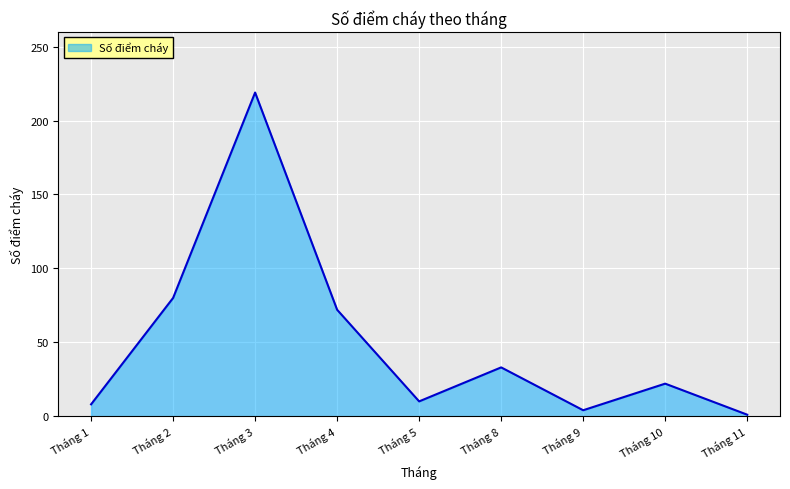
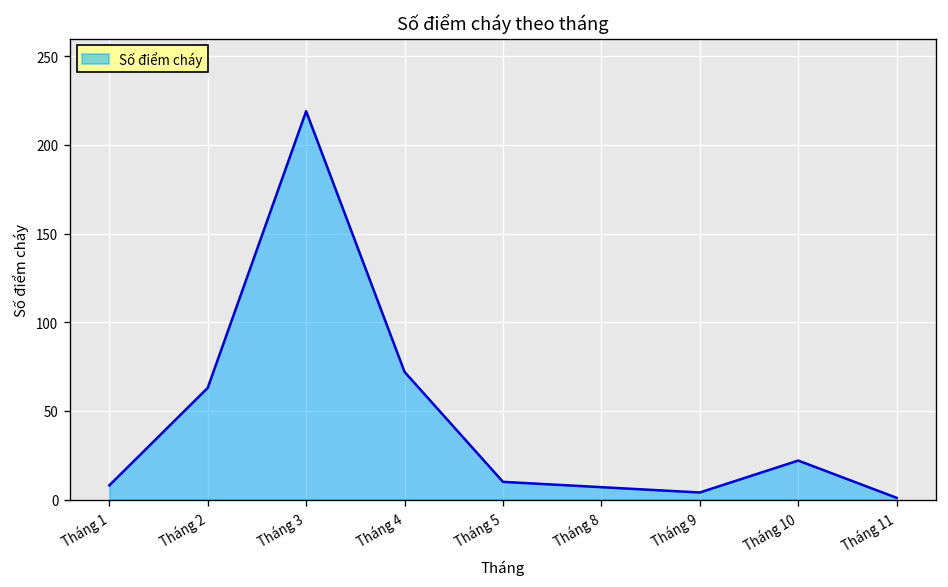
  {
    "Tháng 1": 8,
-   "Tháng 2": 80,
+   "Tháng 2": 63,
    "Tháng 3": 219,
    "Tháng 4": 72,
    "Tháng 5": 10,
-   "Tháng 8": 33,
+   "Tháng 8": 7,
    "Tháng 9": 4,
    "Tháng 10": 22,
    "Tháng 11": 1
  }
